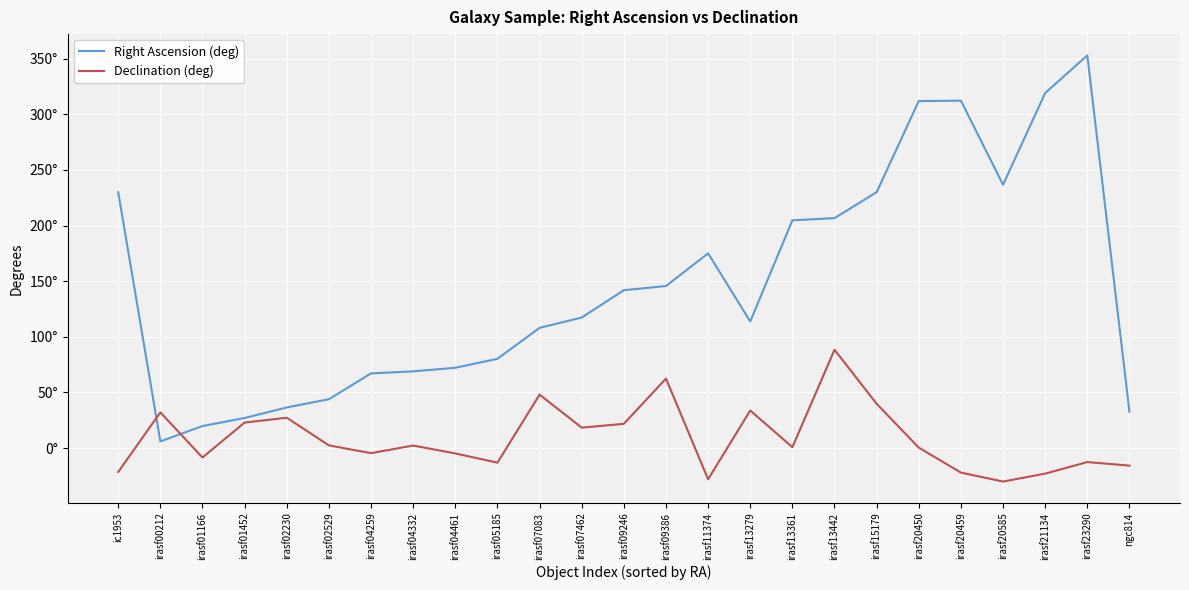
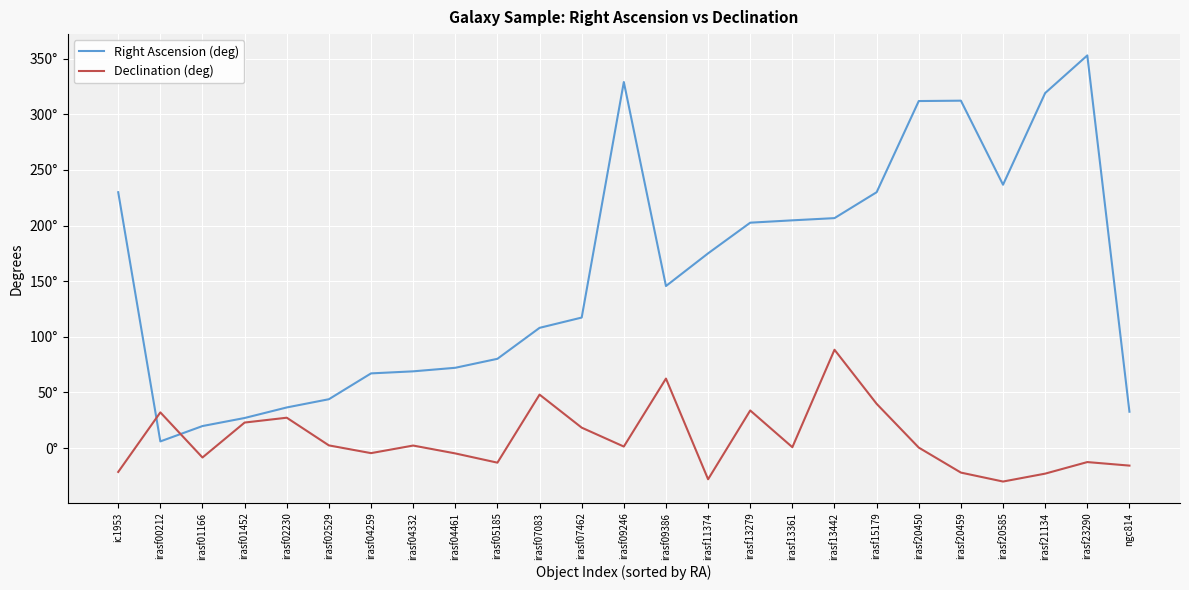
  {
    "Right Ascension (deg)": {
      "ic1953": "230°",
      "irasf00212": "6°",
      "irasf01166": "20°",
      "irasf01452": "27°",
      "irasf02230": "36°",
      "irasf02529": "44°",
      "irasf04259": "67°",
      "irasf04332": "69°",
      "irasf04461": "72°",
      "irasf05185": "80°",
      "irasf07083": "108°",
      "irasf07462": "117°",
-     "irasf09246": "142°",
+     "irasf09246": "329°",
      "irasf09386": "146°",
      "irasf11374": "175°",
-     "irasf13279": "114°",
+     "irasf13279": "203°",
      "irasf13361": "205°",
      "irasf13442": "207°",
      "irasf15179": "230°",
      "irasf20450": "312°",
      "irasf20459": "312°",
      "irasf20585": "237°",
      "irasf21134": "319°",
      "irasf23290": "353°",
      "ngc814": "33°"
    },
    "Declination (deg)": {
      "ic1953": "-21°",
      "irasf00212": "32°",
      "irasf01166": "-8°",
      "irasf01452": "23°",
      "irasf02230": "27°",
      "irasf02529": "2°",
      "irasf04259": "-5°",
      "irasf04332": "2°",
      "irasf04461": "-5°",
      "irasf05185": "-13°",
      "irasf07083": "48°",
      "irasf07462": "18°",
-     "irasf09246": "22°",
+     "irasf09246": "1°",
      "irasf09386": "62°",
      "irasf11374": "-28°",
      "irasf13279": "34°",
      "irasf13361": "1°",
      "irasf13442": "88°",
      "irasf15179": "40°",
      "irasf20450": "0°",
      "irasf20459": "-22°",
      "irasf20585": "-30°",
      "irasf21134": "-23°",
      "irasf23290": "-13°",
      "ngc814": "-16°"
    }
  }
